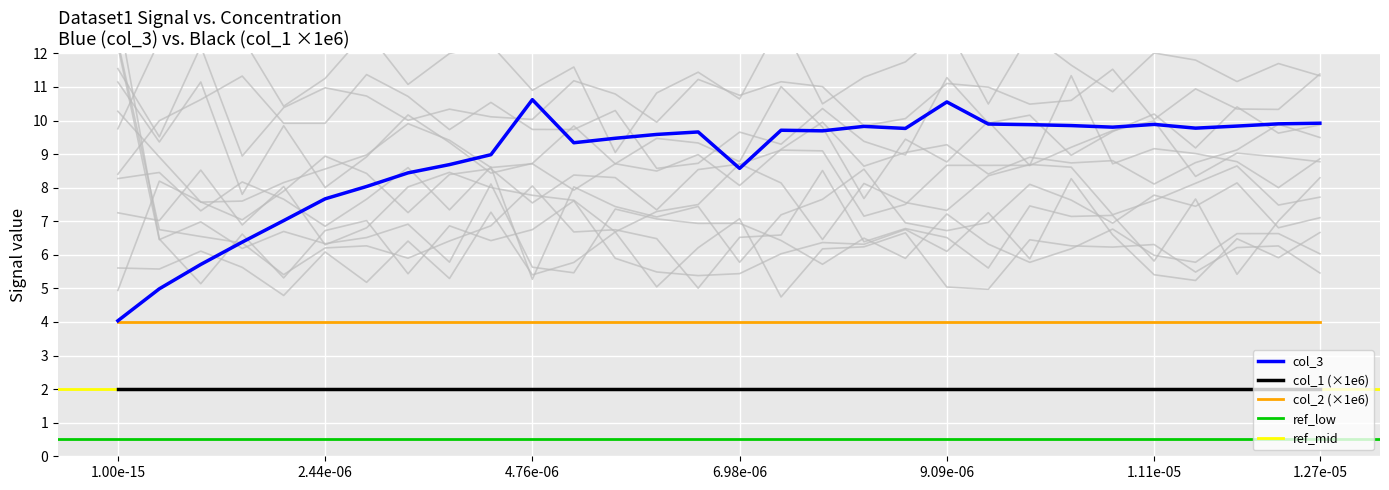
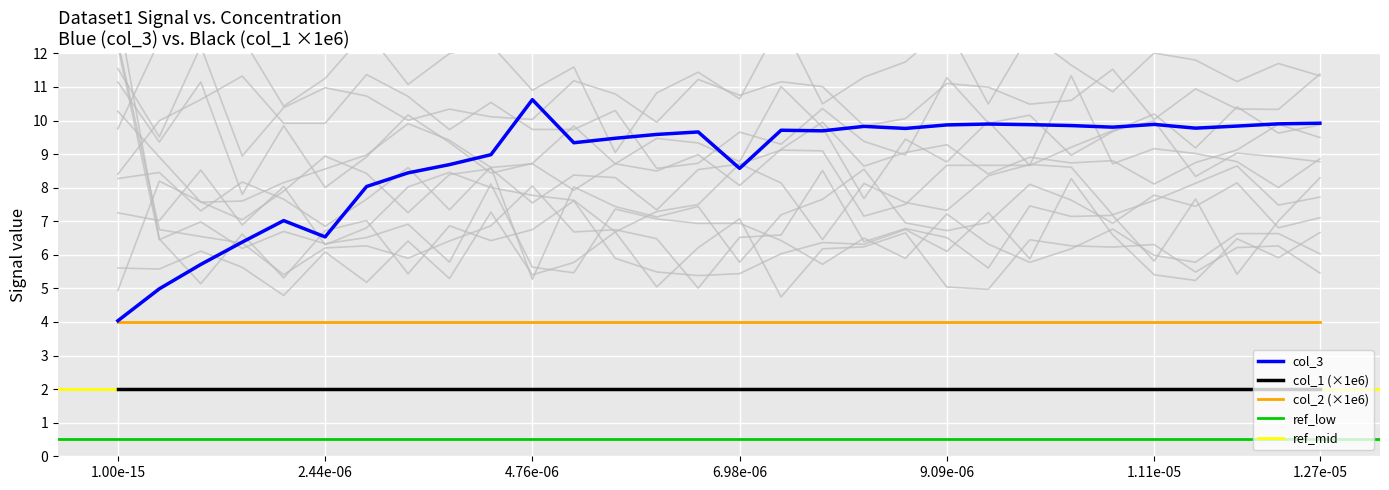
  {
    "col_3": {
-     "2.44e-06": 7.7,
+     "2.44e-06": 6.5,
      "4.76e-06": 10.6,
      "6.98e-06": 8.6,
-     "9.09e-06": 10.6,
+     "9.09e-06": 9.9,
      "1.11e-05": 9.9
    },
    "col_1 (×1e6)": {
      "1.00e-15": 2.0,
      "2.44e-06": 2.0,
      "4.76e-06": 2.0,
      "6.98e-06": 2.0,
      "9.09e-06": 2.0,
      "1.11e-05": 2.0
    },
    "col_2 (×1e6)": {
      "2.44e-06": 4.0,
      "4.76e-06": 4.0,
      "6.98e-06": 4.0,
      "9.09e-06": 4.0,
      "1.11e-05": 4.0,
      "1.27e-05": 4.0
    }
  }
